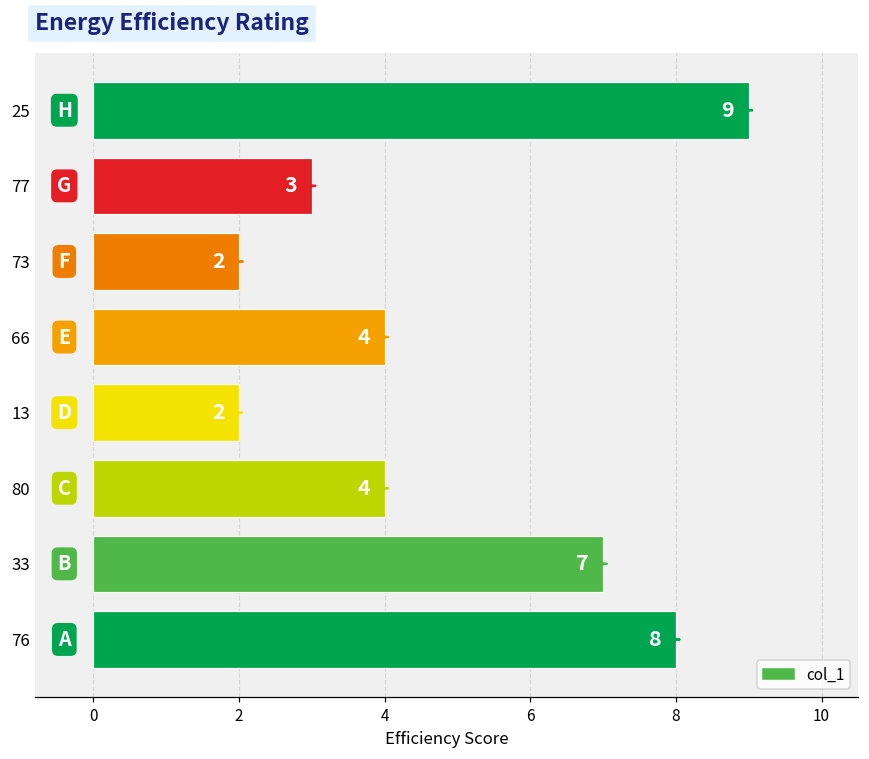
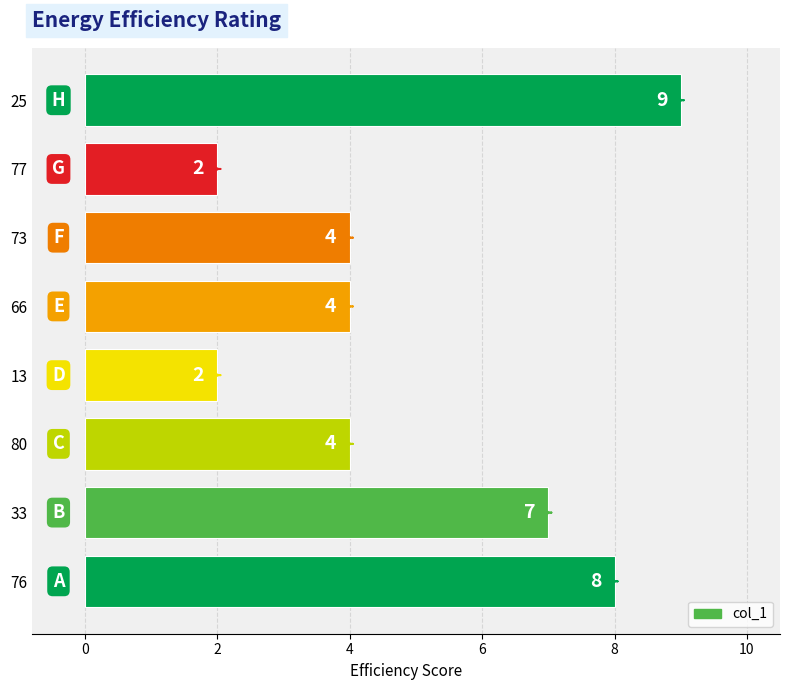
  {
    "25": 9,
-   "77": 3,
-   "73": 2,
+   "77": 2,
+   "73": 4,
    "66": 4,
    "13": 2,
    "80": 4,
    "33": 7,
    "76": 8
  }
